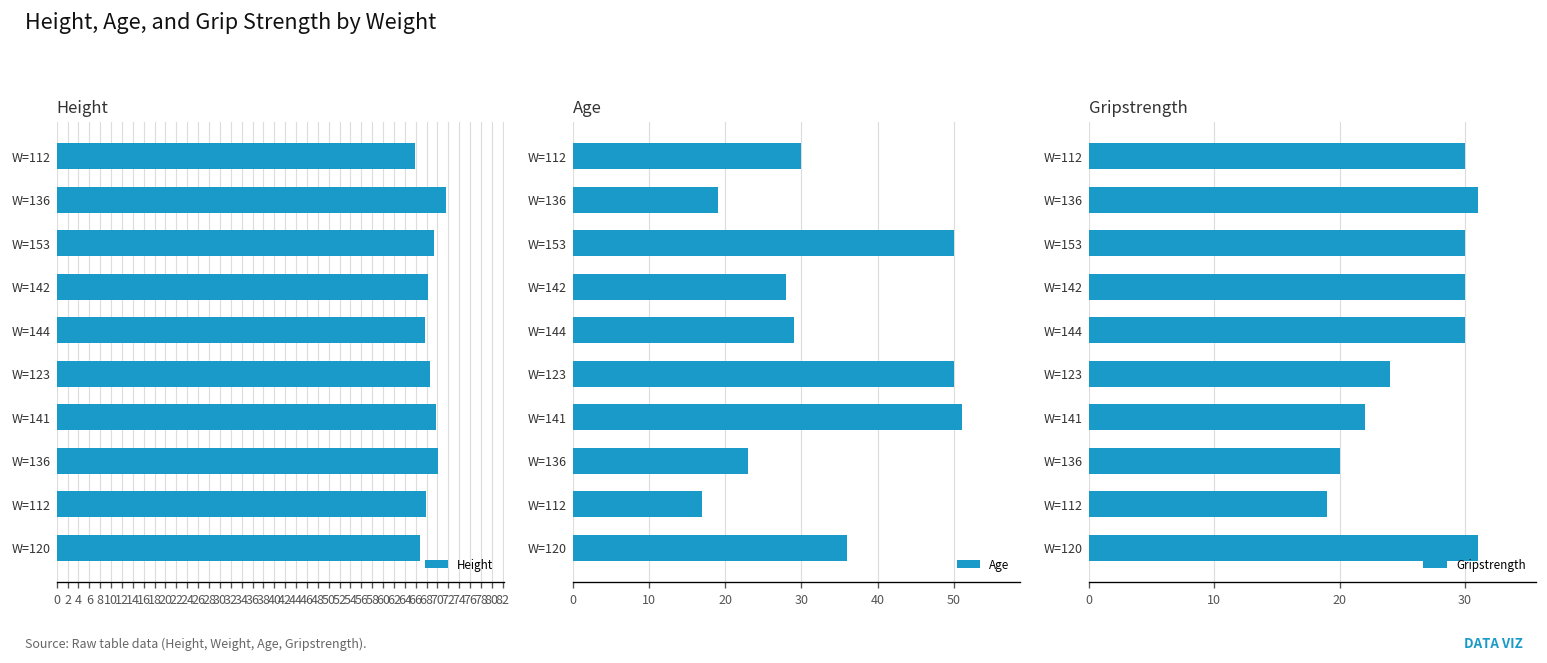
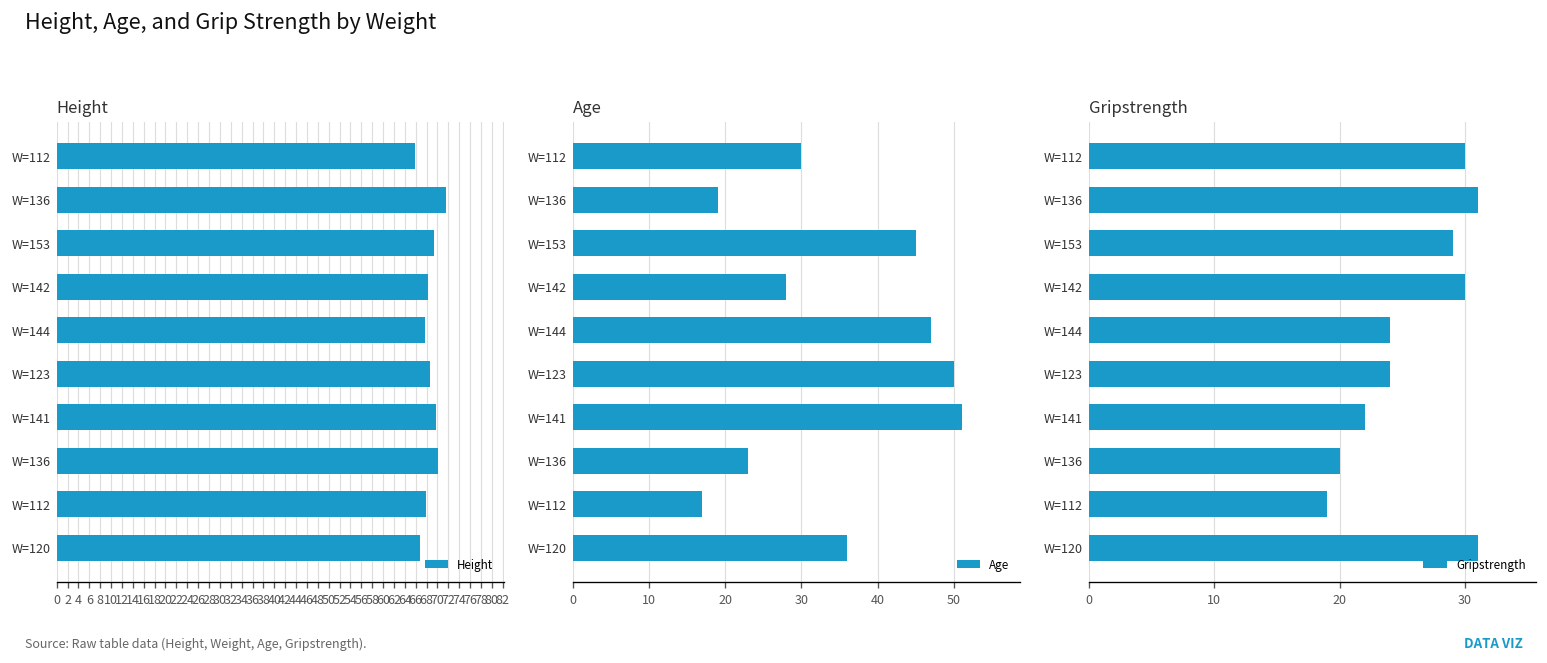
  {
    "Age": {
-     "W=153": 50,
+     "W=153": 45,
      "W=142": 28,
-     "W=144": 29,
+     "W=144": 47,
      "W=123": 50,
      "W=141": 51,
      "W=120": 36
    },
    "Gripstrength": {
-     "W=153": 30,
+     "W=153": 29,
      "W=142": 30,
-     "W=144": 30,
+     "W=144": 24,
      "W=123": 24,
      "W=141": 22,
      "W=120": 31
    }
  }
